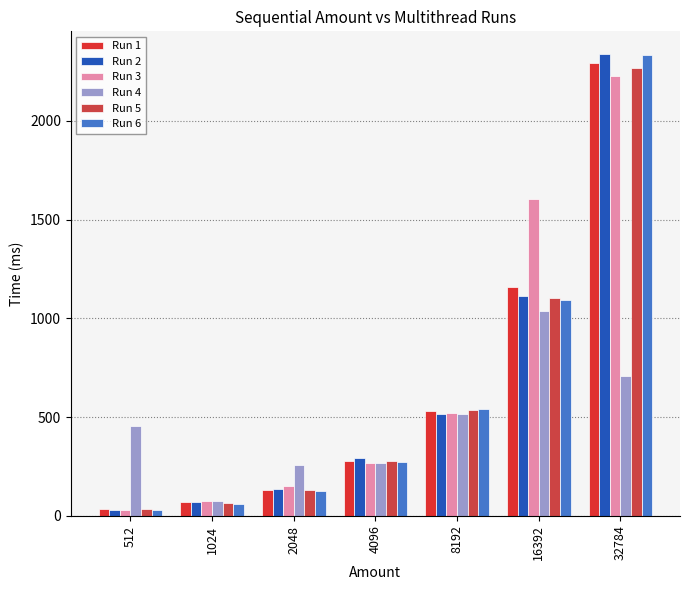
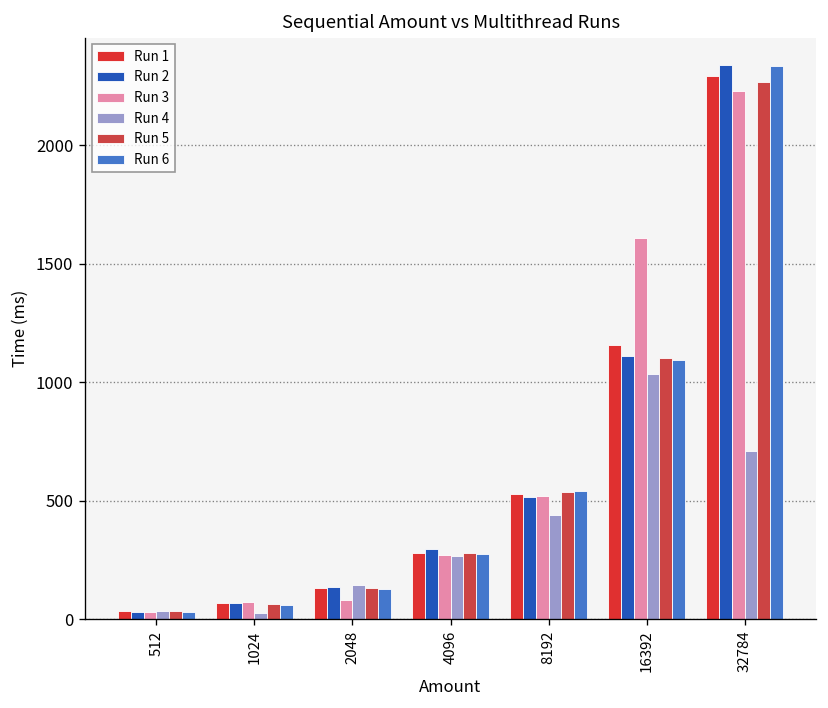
  {
    "Run 3": {
      "512": 30,
      "1024": 70,
-     "2048": 150,
+     "2048": 80,
      "4096": 270,
      "8192": 520,
      "16392": 1610,
      "32784": 2230
    },
    "Run 4": {
-     "512": 450,
-     "1024": 70,
-     "2048": 260,
+     "512": 30,
+     "1024": 30,
+     "2048": 140,
      "4096": 270,
-     "8192": 520,
+     "8192": 440,
      "16392": 1040,
      "32784": 710
    }
  }
